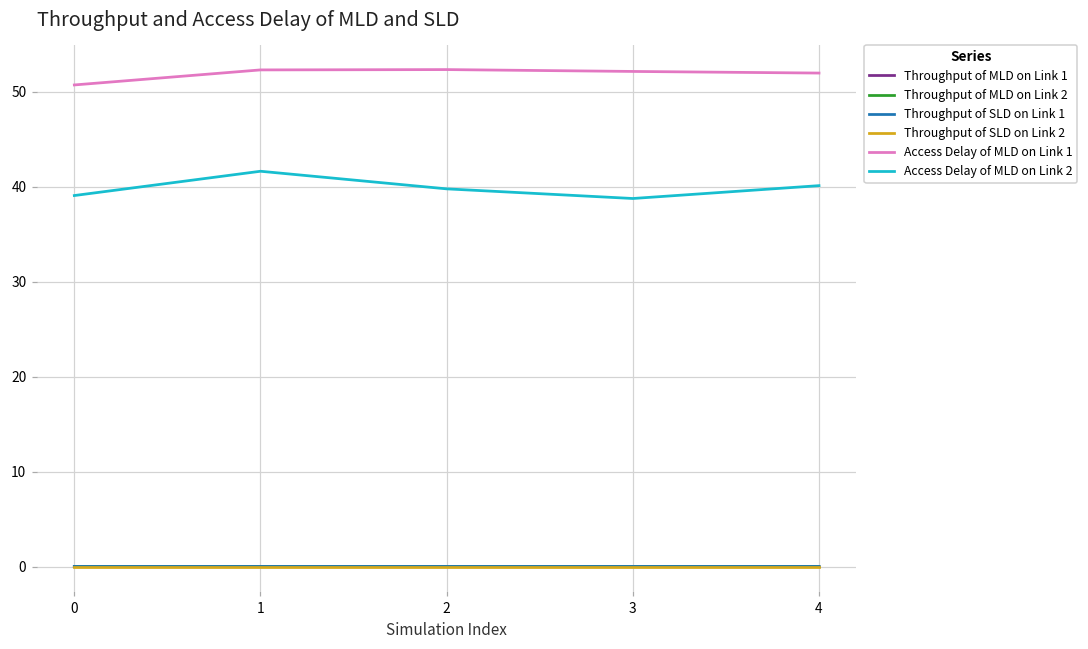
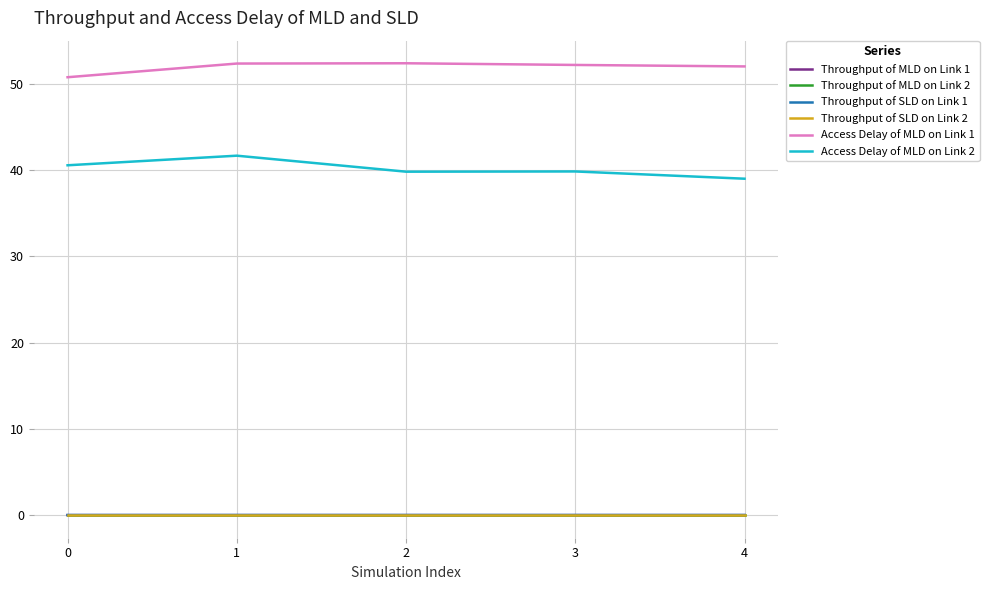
  {
    "Throughput of SLD on Link 2": {
      "0": 0,
      "1": 0,
      "2": 0,
      "3": 0,
      "4": 0
    },
    "Access Delay of MLD on Link 1": {
      "0": 51,
      "1": 52,
      "2": 52,
      "3": 52,
      "4": 52
    },
    "Access Delay of MLD on Link 2": {
-     "0": 39,
+     "0": 41,
      "1": 42,
      "2": 40,
-     "3": 39,
-     "4": 40
+     "3": 40,
+     "4": 39
    }
  }
